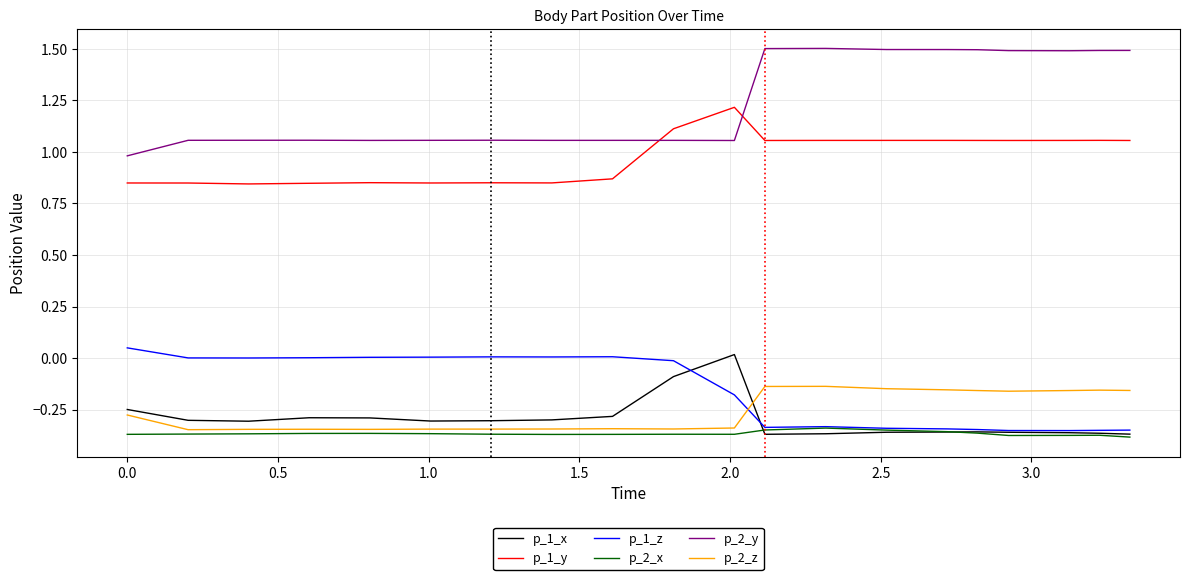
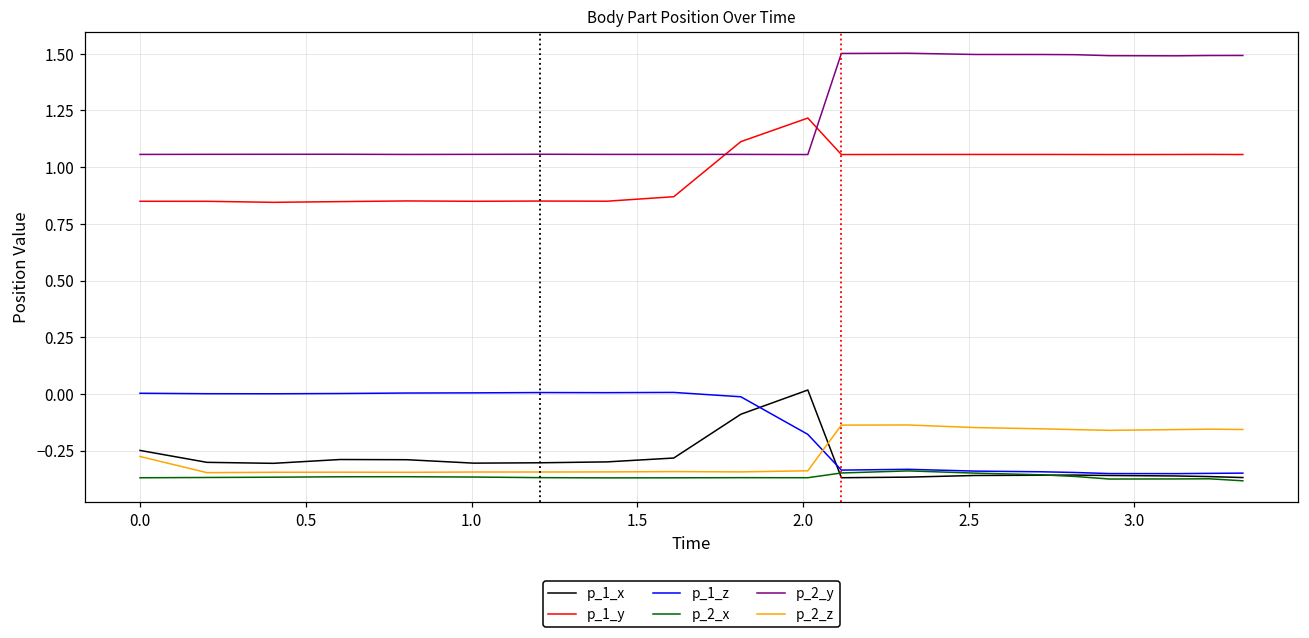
  {
    "p_1_x": {
      "0.0": -0.25
    },
    "p_1_y": {
      "0.0": 0.85
    },
    "p_1_z": {
-     "0.0": 0.05
+     "0.0": 0.00
    },
    "p_2_x": {
      "0.0": -0.37
    },
    "p_2_y": {
-     "0.0": 0.98
+     "0.0": 1.06
    },
    "p_2_z": {
      "0.0": -0.28
    }
  }
